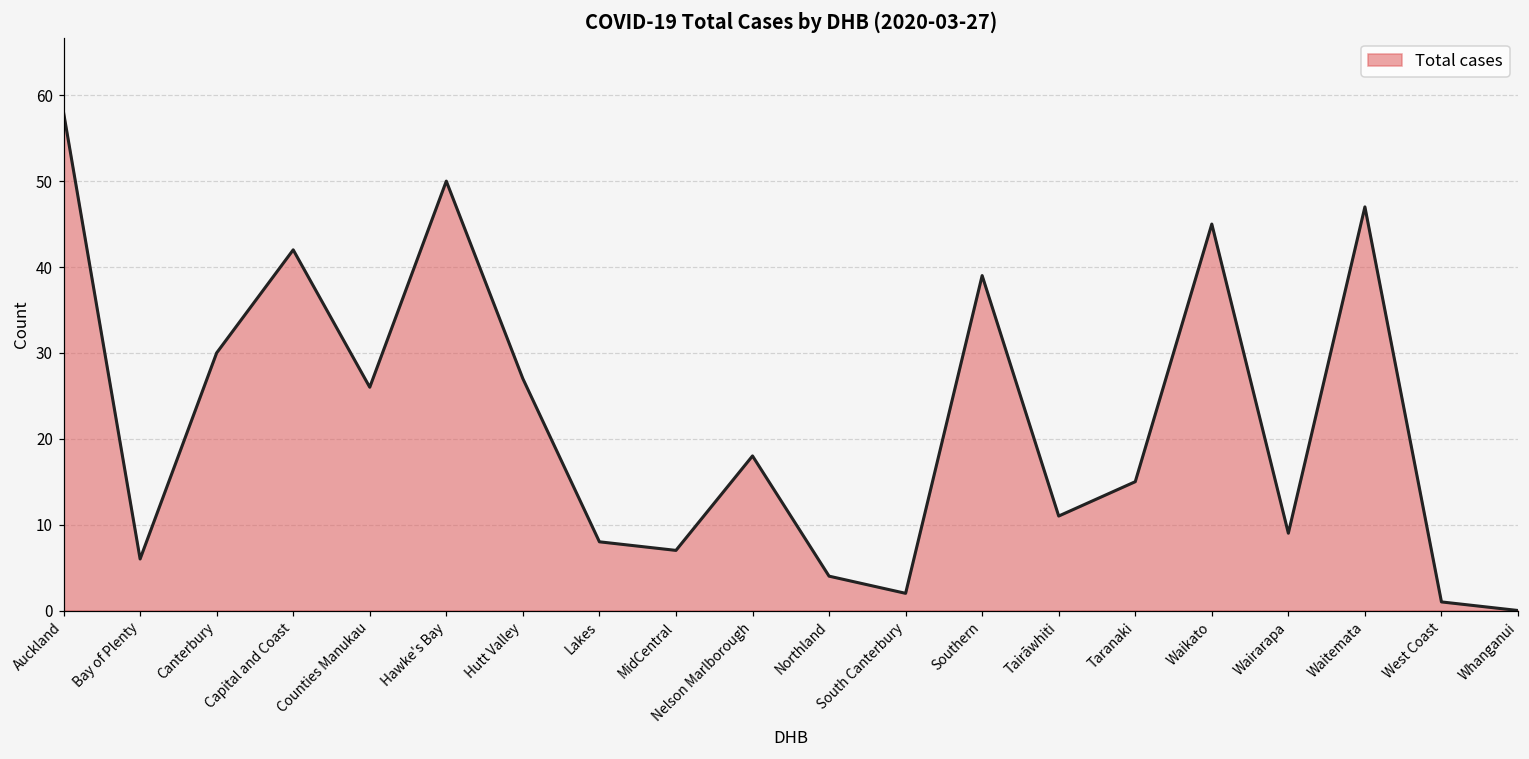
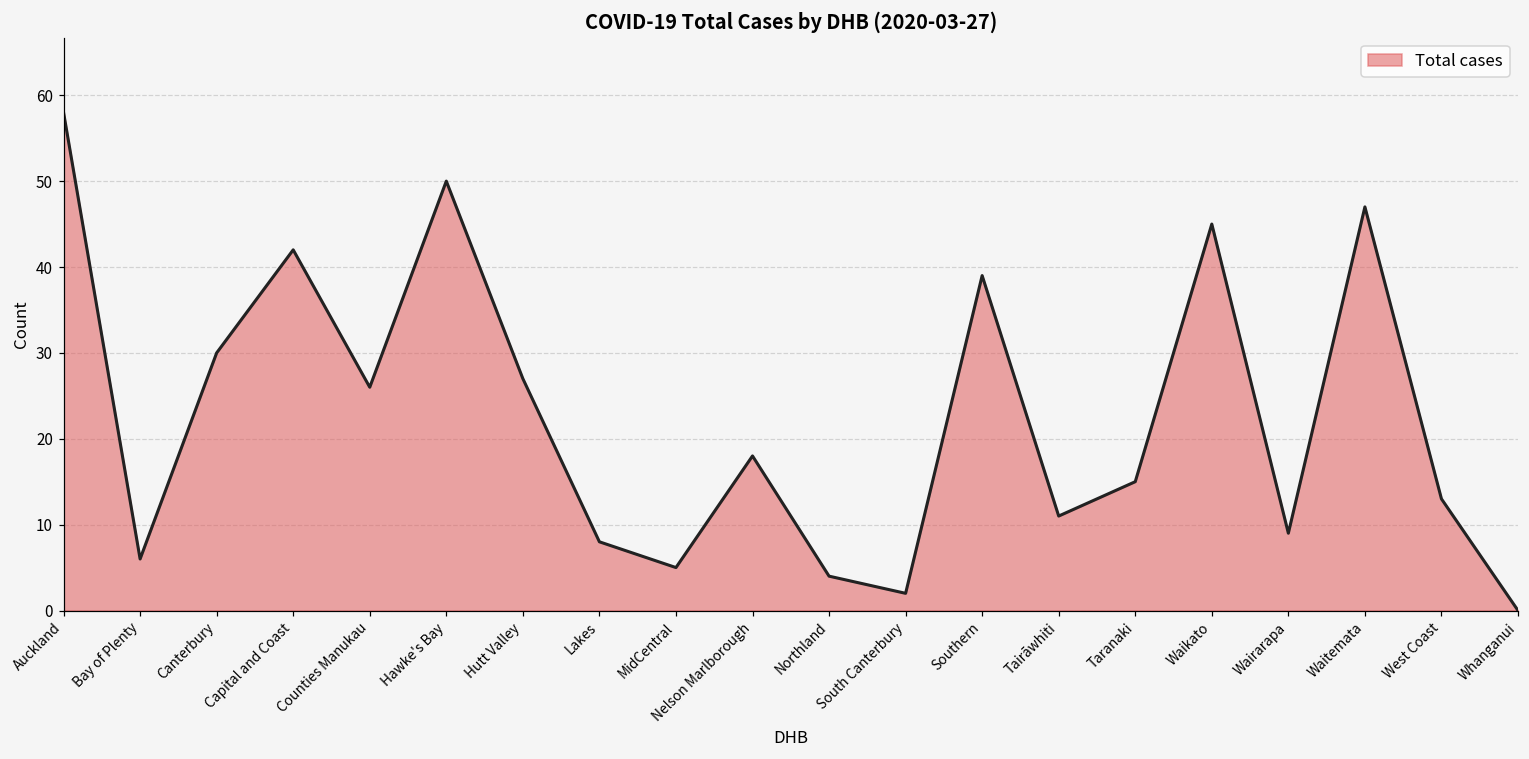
  {
    "Auckland": 58,
    "Bay of Plenty": 6,
    "Canterbury": 30,
    "Capital and Coast": 42,
    "Counties Manukau": 26,
    "Hawke's Bay": 50,
    "Hutt Valley": 27,
    "Lakes": 8,
-   "MidCentral": 7,
+   "MidCentral": 5,
    "Nelson Marlborough": 18,
    "Northland": 4,
    "South Canterbury": 2,
    "Southern": 39,
    "Tairāwhiti": 11,
    "Taranaki": 15,
    "Waikato": 45,
    "Wairarapa": 9,
    "Waitemata": 47,
-   "West Coast": 1,
+   "West Coast": 13,
    "Whanganui": 0
  }
